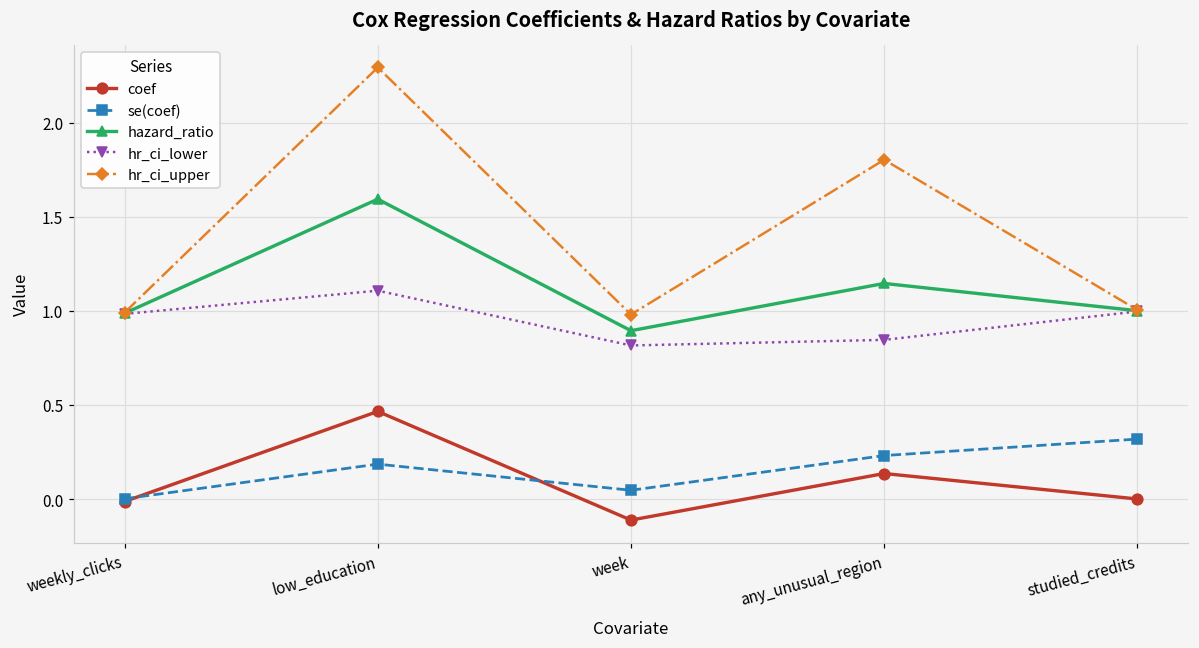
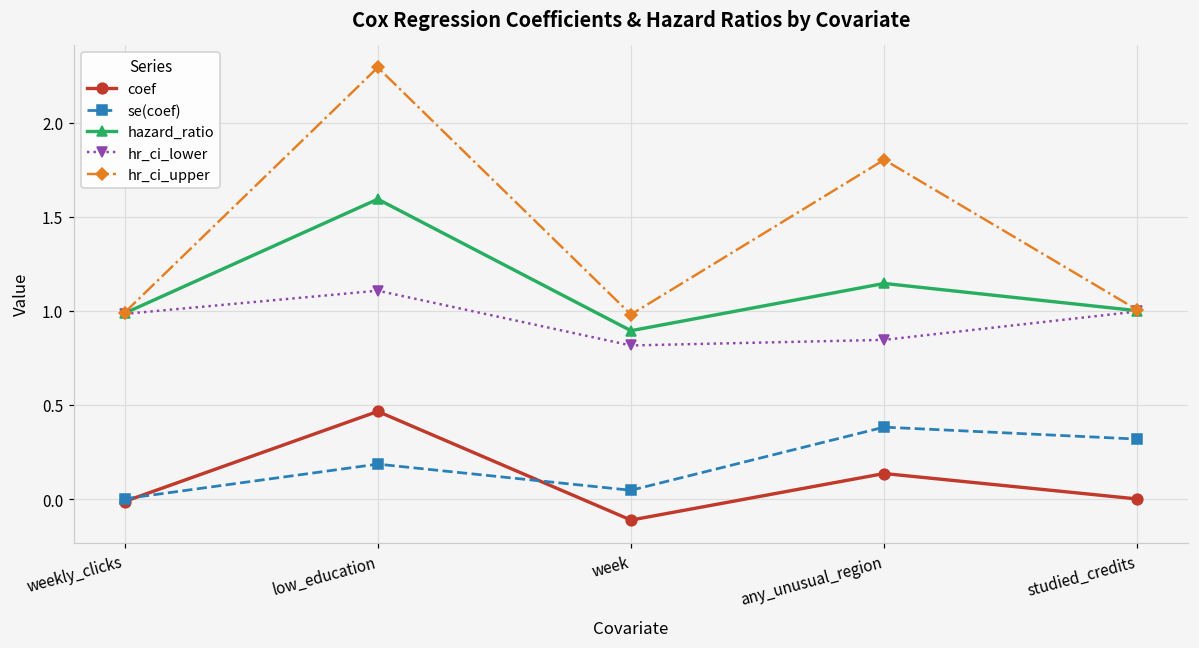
  {
    "coef": {
      "low_education": 0.47,
      "week": -0.11,
      "any_unusual_region": 0.14,
      "studied_credits": 0.00
    },
    "se(coef)": {
      "low_education": 0.19,
      "week": 0.05,
-     "any_unusual_region": 0.23,
+     "any_unusual_region": 0.38,
      "studied_credits": 0.32
    },
    "hazard_ratio": {
      "low_education": 1.59,
      "week": 0.89,
      "any_unusual_region": 1.15
    },
    "hr_ci_lower": {
      "low_education": 1.11,
      "week": 0.82,
      "any_unusual_region": 0.85
    },
    "hr_ci_upper": {
      "low_education": 2.29,
      "week": 0.98,
      "any_unusual_region": 1.80
    }
  }
